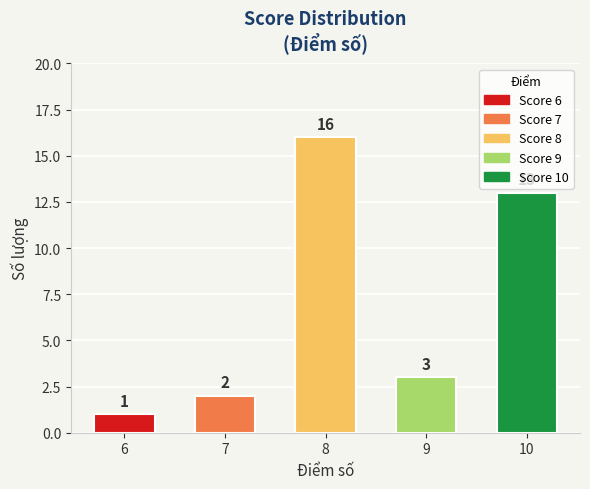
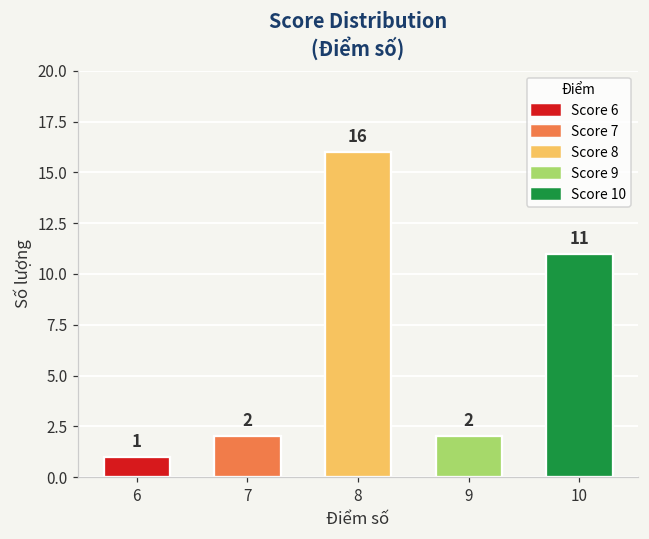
  {
    "6": 1,
    "7": 2,
    "8": 16,
-   "9": 3,
-   "10": 13
+   "9": 2,
+   "10": 11
  }
